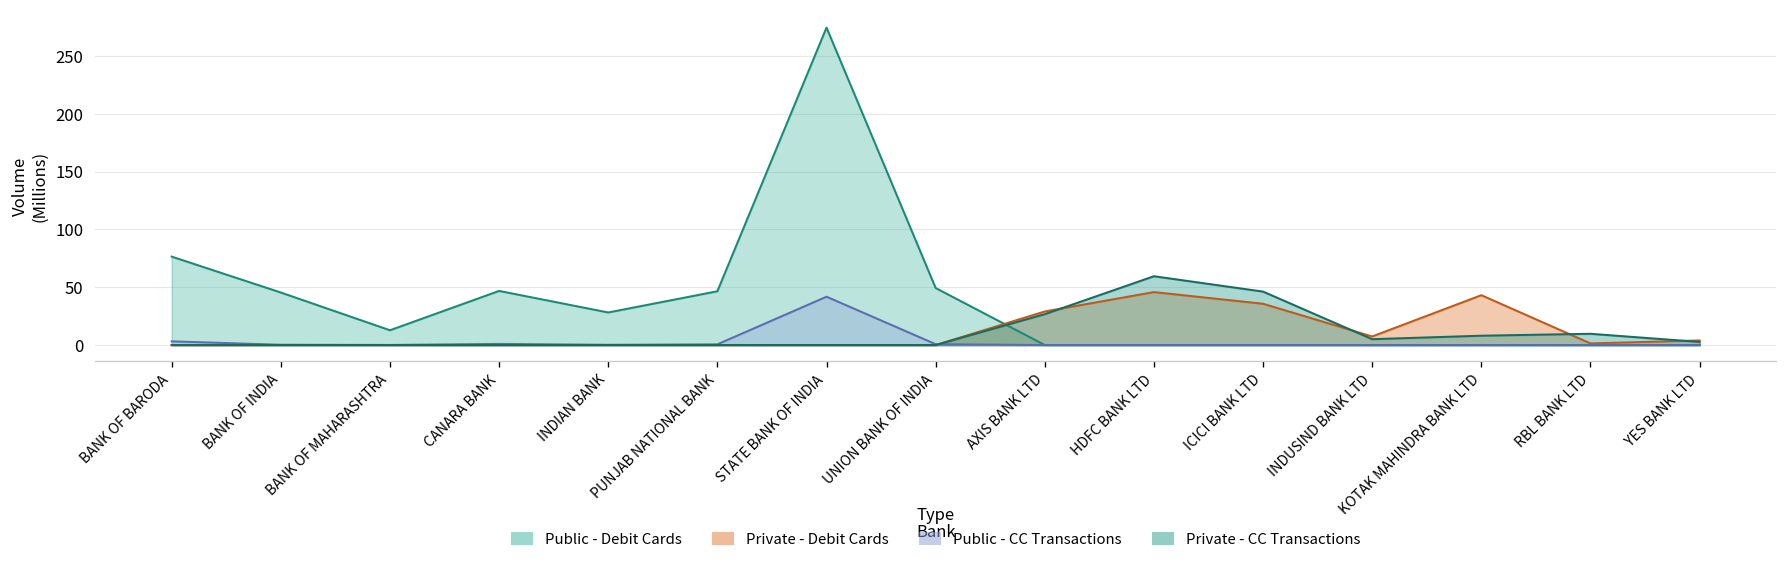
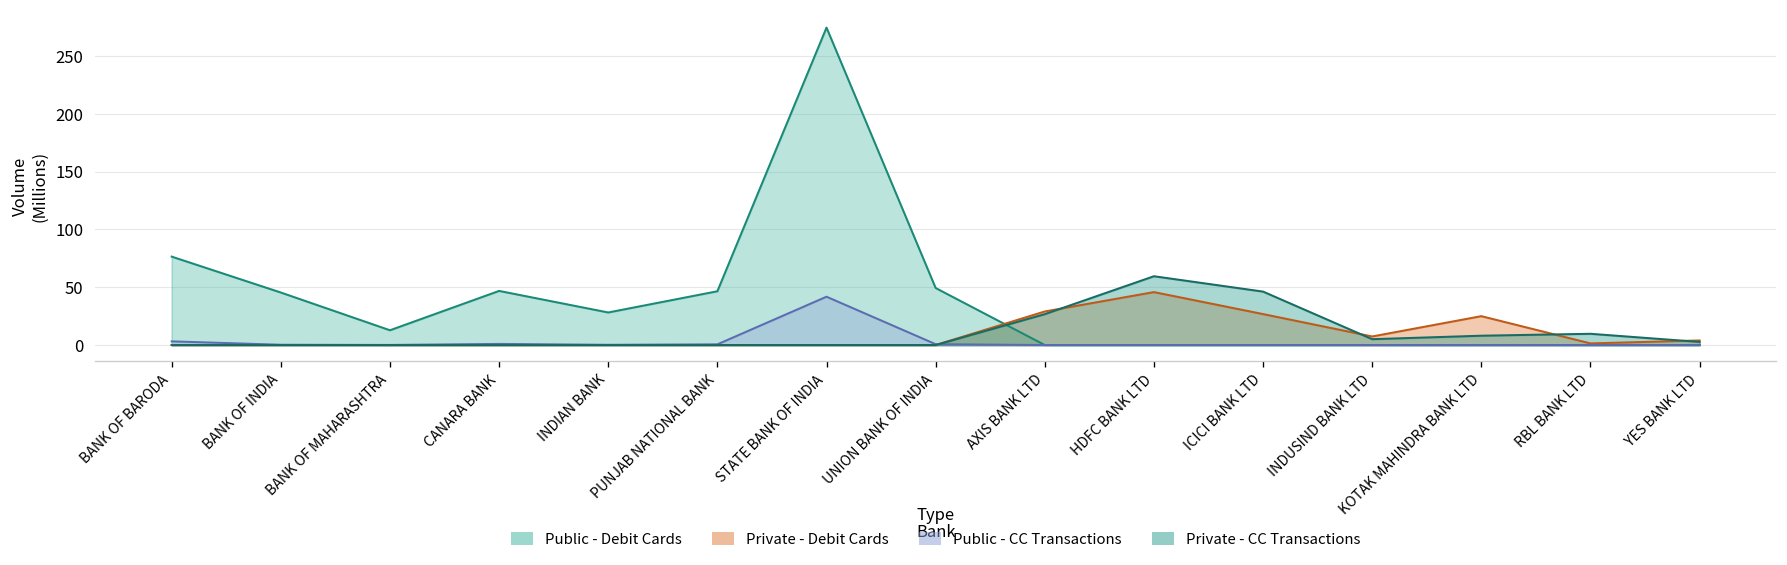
  {
    "Private - Debit Cards": {
      "HDFC BANK LTD": 50,
-     "ICICI BANK LTD": 40,
-     "KOTAK MAHINDRA BANK LTD": 40
+     "ICICI BANK LTD": 30,
+     "KOTAK MAHINDRA BANK LTD": 20
    }
  }
